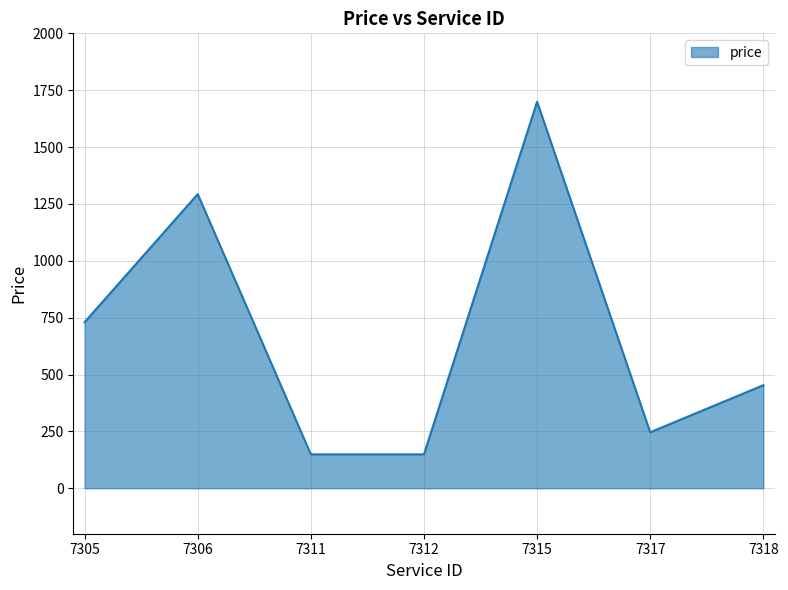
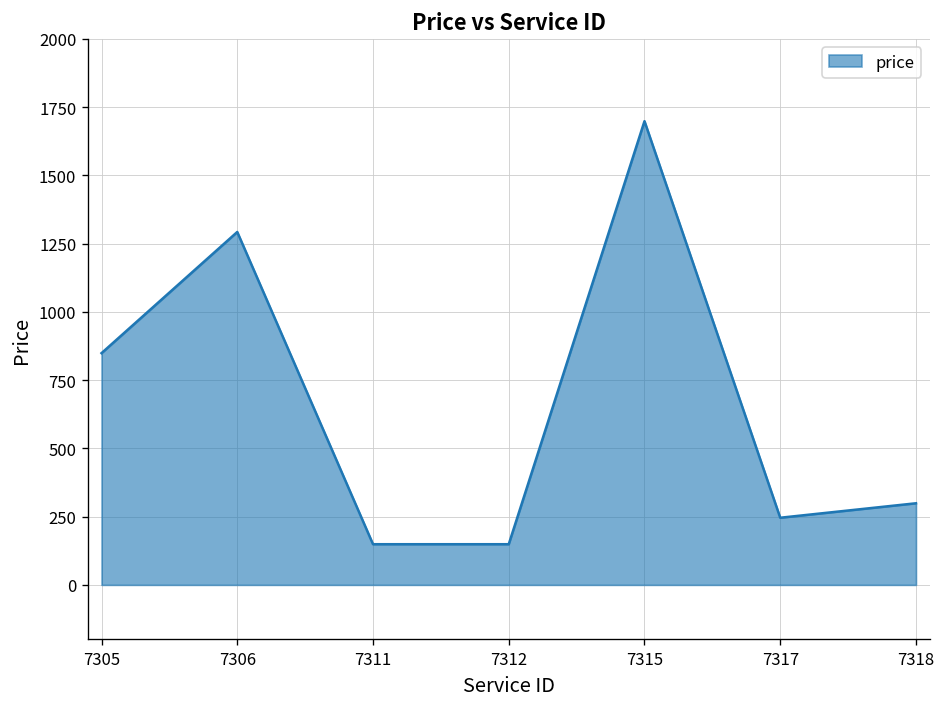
  {
-   "7305": 730,
+   "7305": 850,
    "7306": 1290,
    "7311": 150,
    "7312": 150,
    "7315": 1700,
    "7317": 250,
-   "7318": 450
+   "7318": 300
  }
